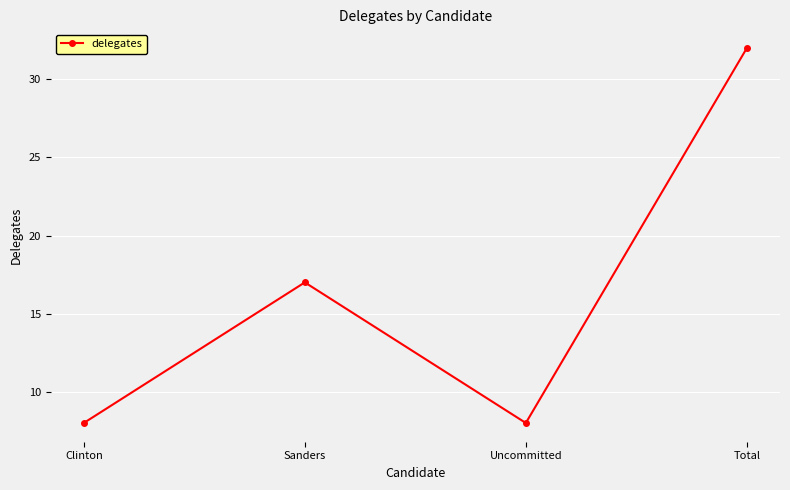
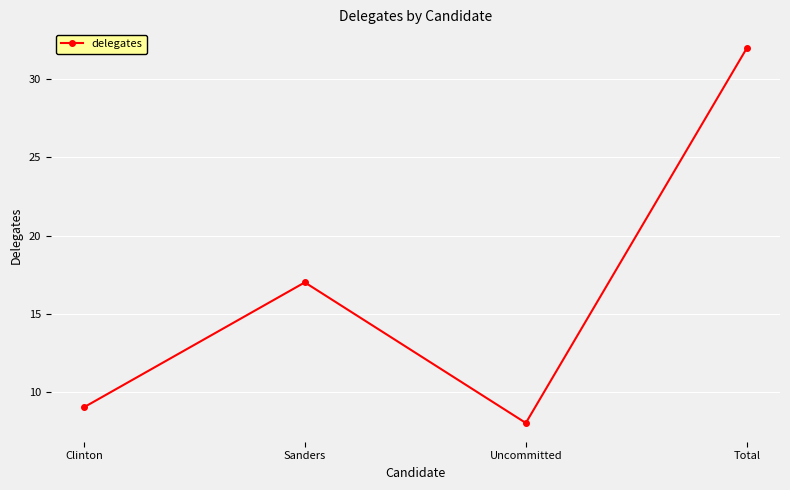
  {
-   "Clinton": 8,
+   "Clinton": 9,
    "Sanders": 17,
    "Uncommitted": 8,
    "Total": 32
  }
